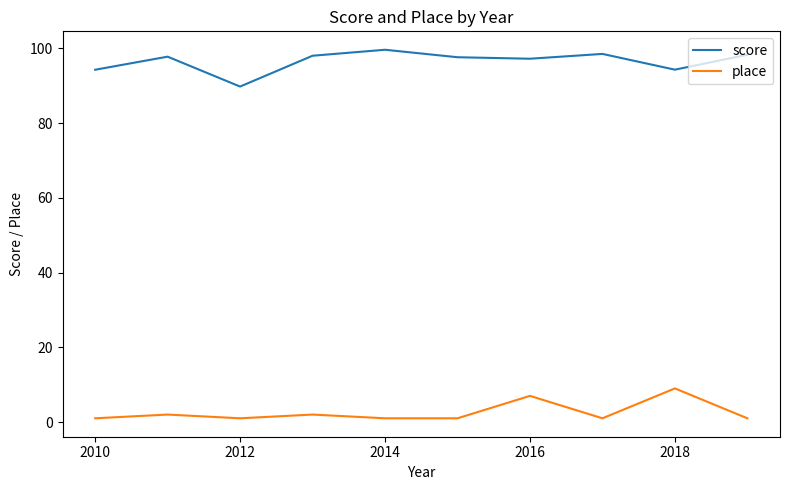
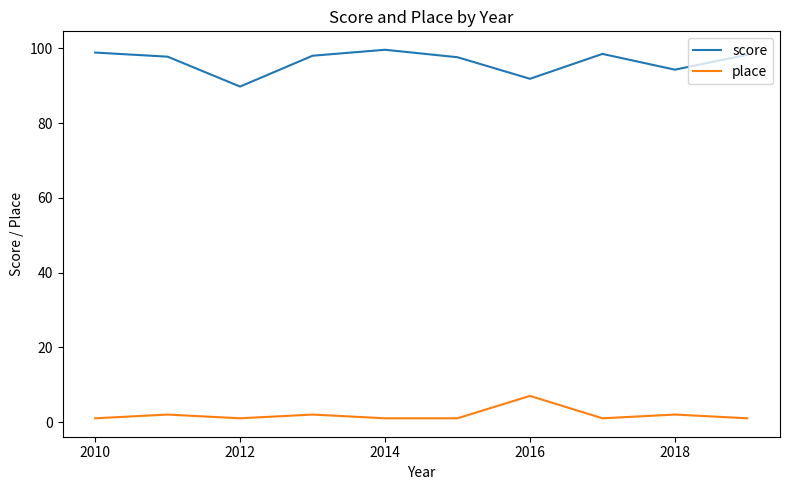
  {
    "score": {
-     "2010": 94,
+     "2010": 99,
      "2012": 90,
      "2014": 100,
-     "2016": 97,
+     "2016": 92,
      "2018": 94
    },
    "place": {
      "2010": 1,
      "2012": 1,
      "2014": 1,
      "2016": 7,
-     "2018": 9
+     "2018": 2
    }
  }
